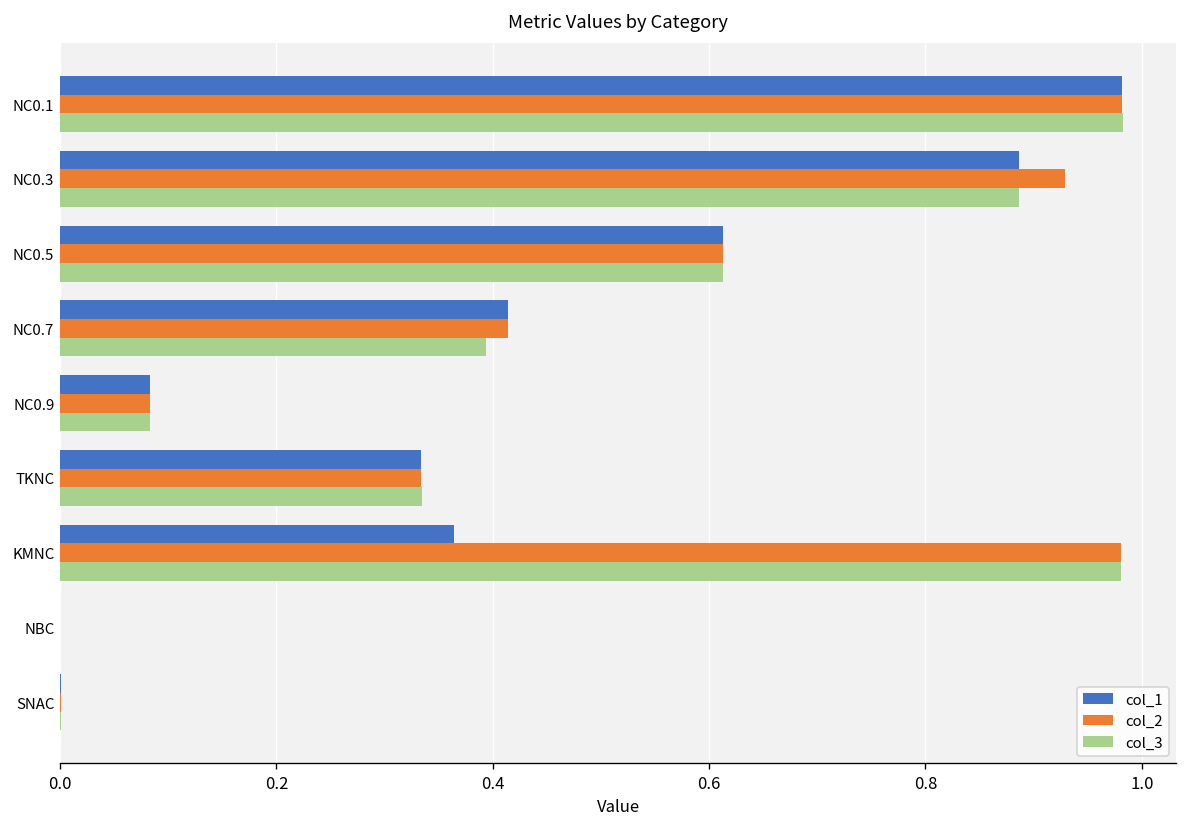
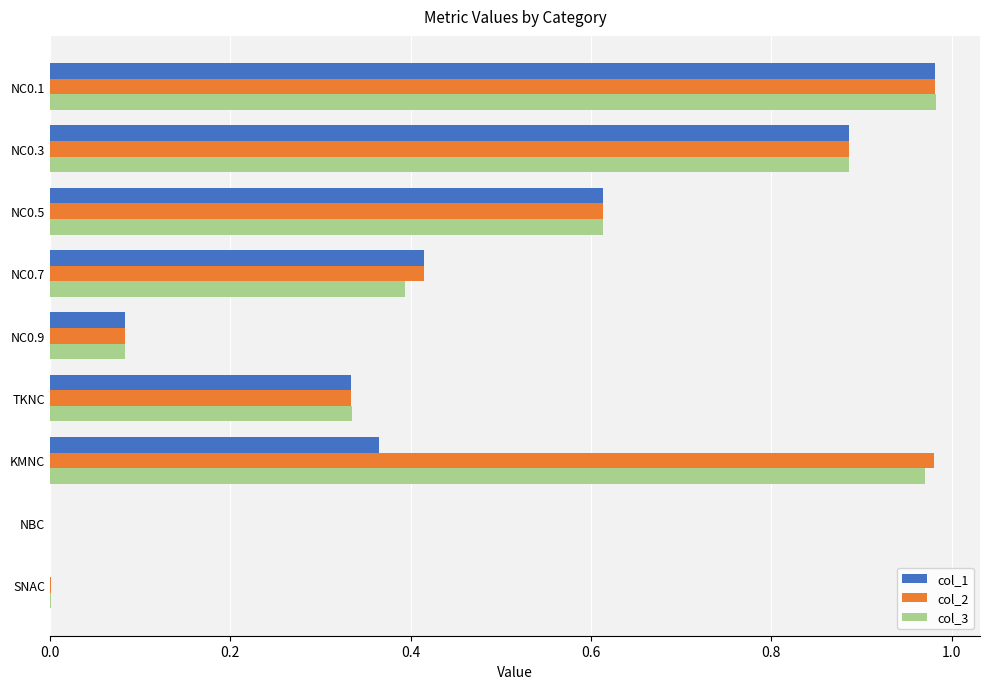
  {
    "col_1": {
      "NC0.1": 0.98,
      "NC0.3": 0.89,
      "NC0.5": 0.61,
      "NC0.7": 0.41,
      "NC0.9": 0.08,
      "TKNC": 0.33,
      "KMNC": 0.36
    },
    "col_2": {
      "NC0.1": 0.98,
-     "NC0.3": 0.93,
+     "NC0.3": 0.89,
      "NC0.5": 0.61,
      "NC0.7": 0.41,
      "NC0.9": 0.08,
      "TKNC": 0.33,
      "KMNC": 0.98
    },
    "col_3": {
      "NC0.1": 0.98,
      "NC0.3": 0.89,
      "NC0.5": 0.61,
      "NC0.7": 0.39,
      "NC0.9": 0.08,
      "TKNC": 0.33,
-     "KMNC": 0.98
+     "KMNC": 0.97
    }
  }
